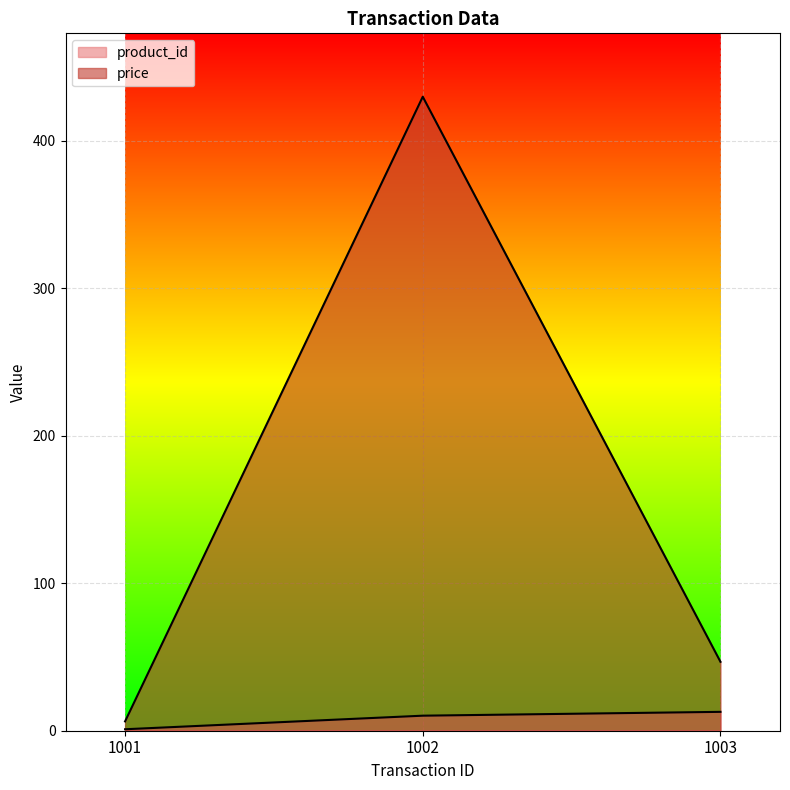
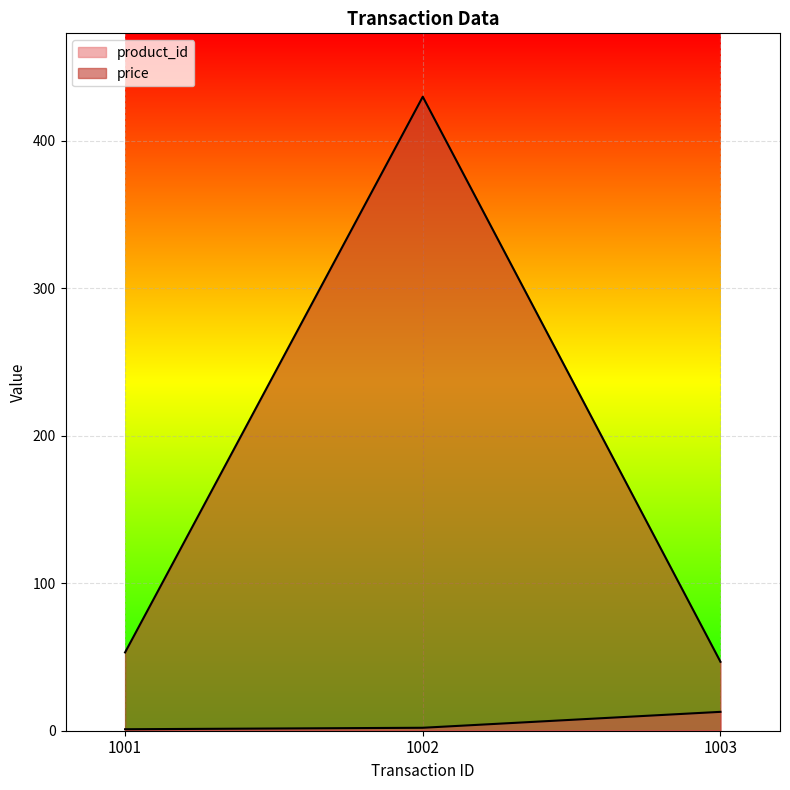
  {
    "product_id": {
      "1001": 1,
-     "1002": 10,
+     "1002": 2,
      "1003": 13
    },
    "price": {
-     "1001": 6,
+     "1001": 53,
      "1002": 430,
      "1003": 47
    }
  }
